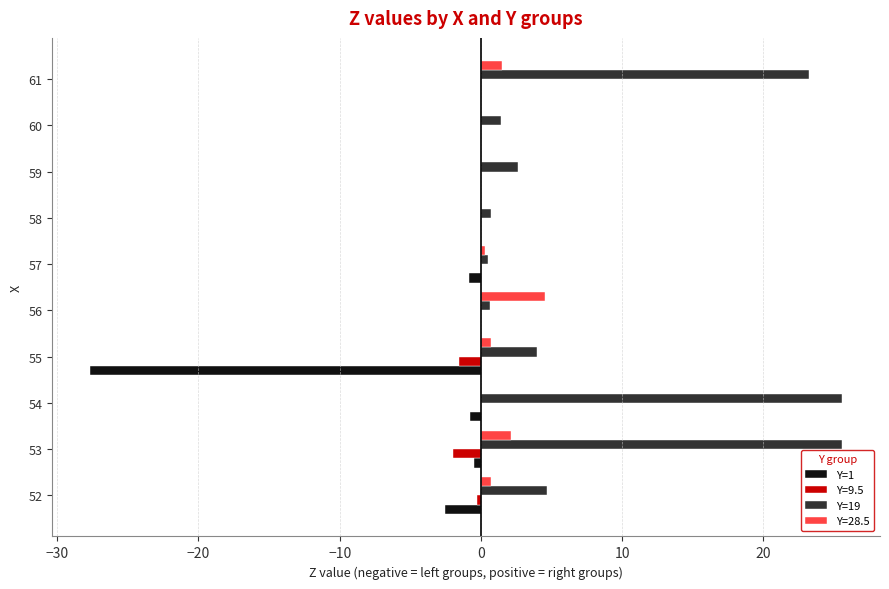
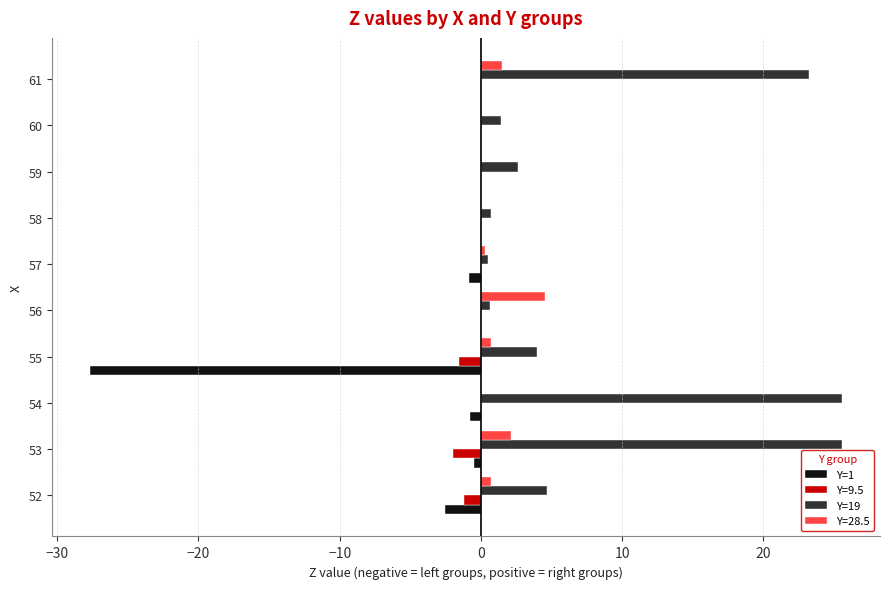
  {
    "Y=9.5": {
      "61": 0.0,
      "60": 0.0,
      "59": 0.0,
      "58": 0.0,
      "57": 0.0,
      "56": 0.0,
      "55": -1.5,
      "54": 0.0,
      "53": -2.0,
-     "52": -0.3
+     "52": -1.2
    },
    "Y=28.5": {
      "61": 1.5,
      "60": 0.0,
      "59": 0.0,
      "58": 0.0,
      "57": 0.3,
      "56": 4.6,
      "55": 0.7,
      "54": 0.0,
      "53": 2.1,
      "52": 0.7
    }
  }
